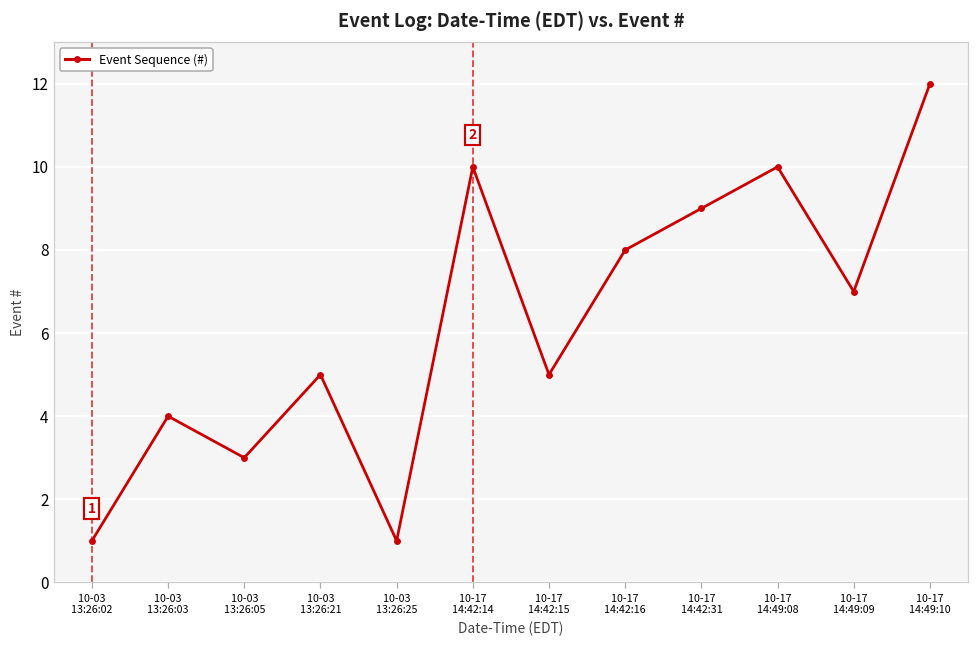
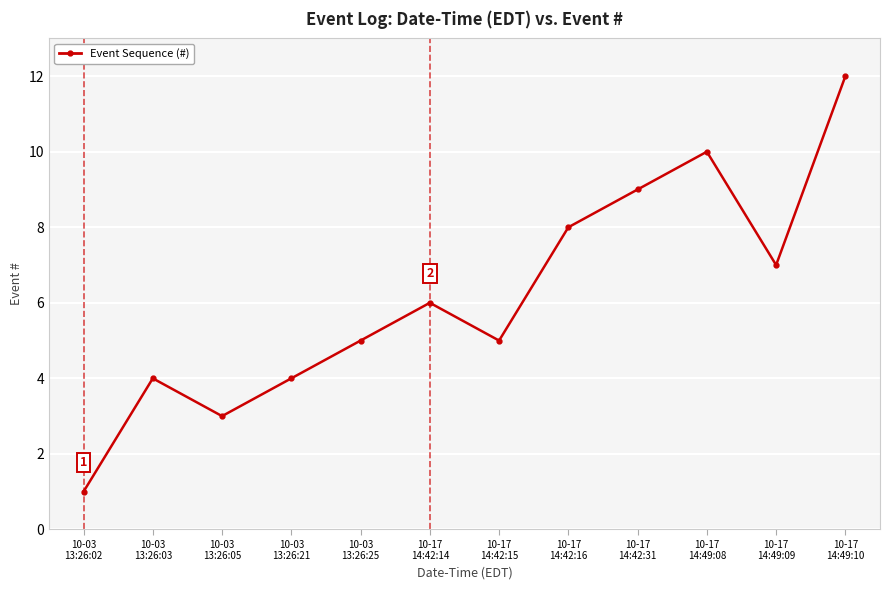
  {
    "10-03 13:26:03": 4,
    "10-03 13:26:05": 3,
-   "10-03 13:26:21": 5,
-   "10-03 13:26:25": 1,
-   "10-17 14:42:14": 10,
+   "10-03 13:26:21": 4,
+   "10-03 13:26:25": 5,
+   "10-17 14:42:14": 6,
    "10-17 14:42:15": 5,
    "10-17 14:42:16": 8,
    "10-17 14:42:31": 9,
    "10-17 14:49:08": 10,
    "10-17 14:49:09": 7,
    "10-17 14:49:10": 12
  }
